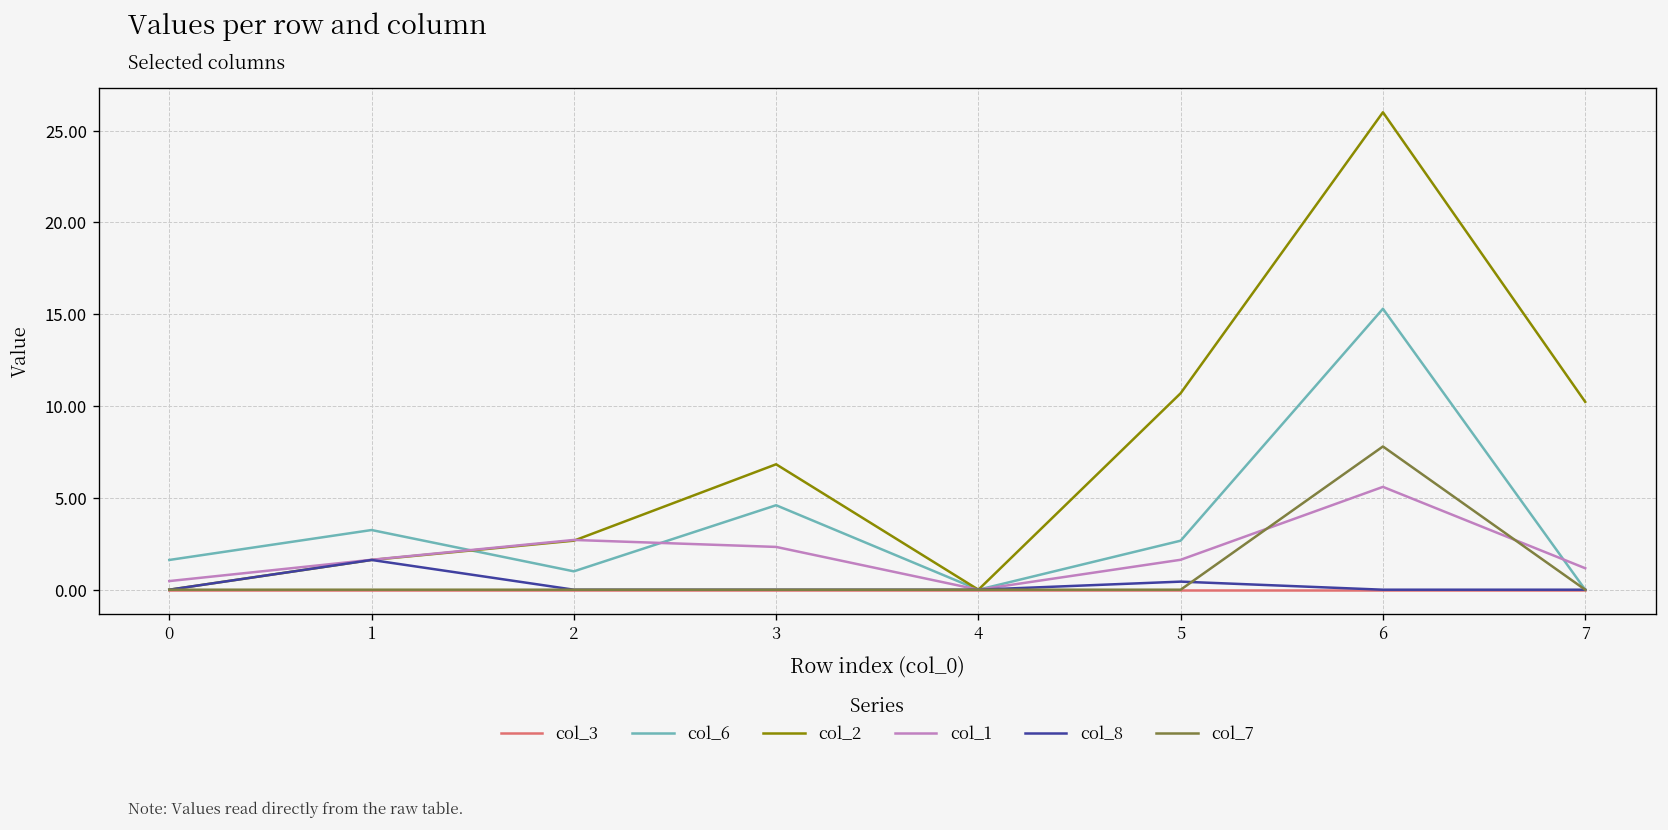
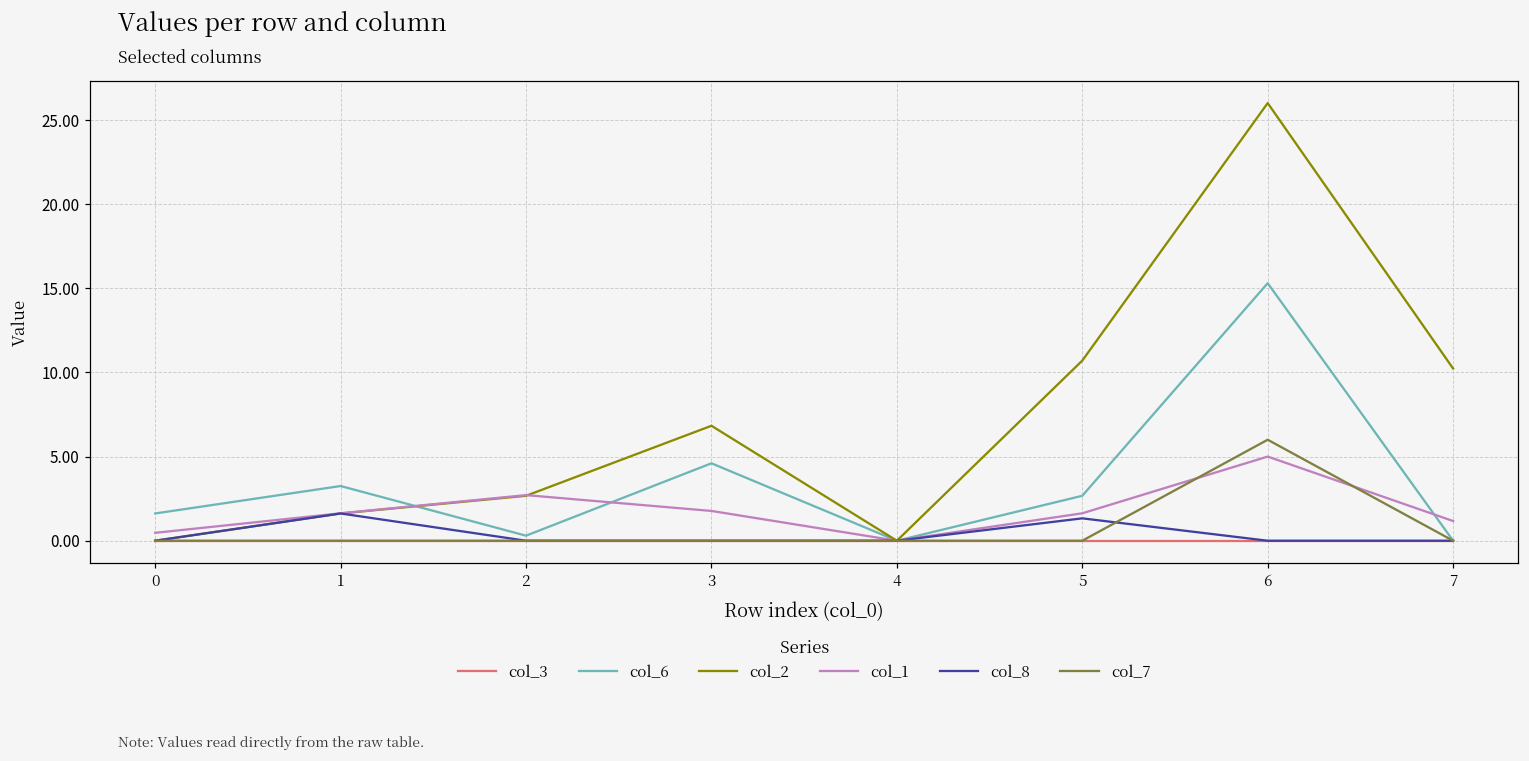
  {
    "col_6": {
      "0": 1.6,
      "1": 3.3,
-     "2": 1.0,
+     "2": 0.3,
      "3": 4.6,
      "5": 2.7,
      "6": 15.3
    },
    "col_2": {
      "3": 6.8,
      "5": 10.7,
      "6": 26.0,
      "7": 10.2
    },
    "col_1": {
      "0": 0.5,
-     "3": 2.3,
+     "3": 1.8,
      "5": 1.6,
-     "6": 5.6,
+     "6": 5.0,
      "7": 1.2
    },
    "col_8": {
-     "5": 0.4
+     "5": 1.3
    },
    "col_7": {
-     "6": 7.8
+     "6": 6.0
    }
  }
